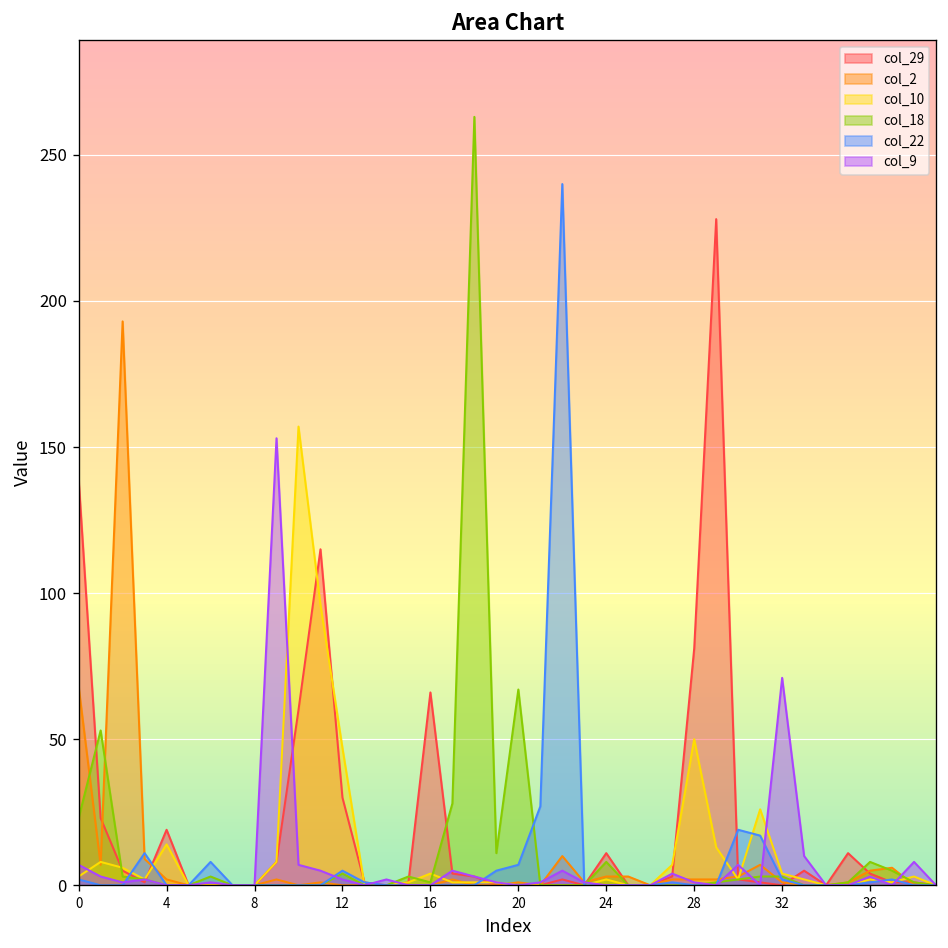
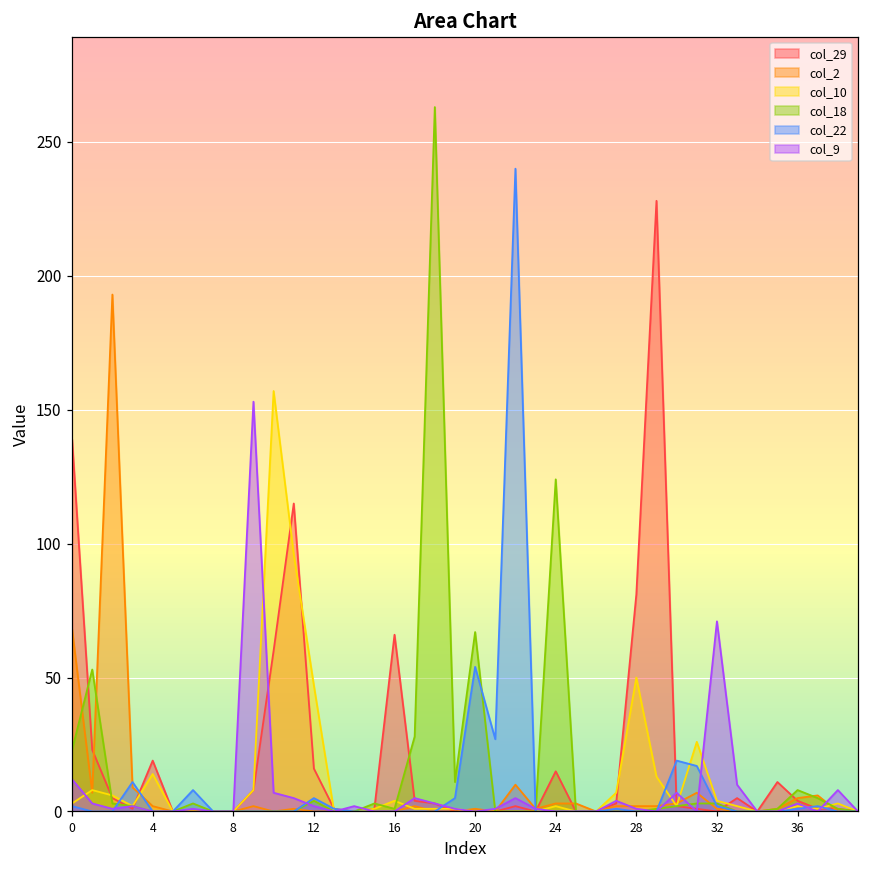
  {
    "col_29": {
      "0": 139,
      "4": 19,
-     "12": 30,
+     "12": 16,
      "16": 66,
-     "24": 11,
+     "24": 15,
      "28": 81
    },
    "col_18": {
      "0": 23,
      "20": 67,
-     "24": 8,
+     "24": 124,
      "36": 8
    },
    "col_22": {
-     "20": 7
+     "20": 54
    },
    "col_9": {
-     "0": 7,
+     "0": 12,
      "12": 2,
      "32": 71
    }
  }
